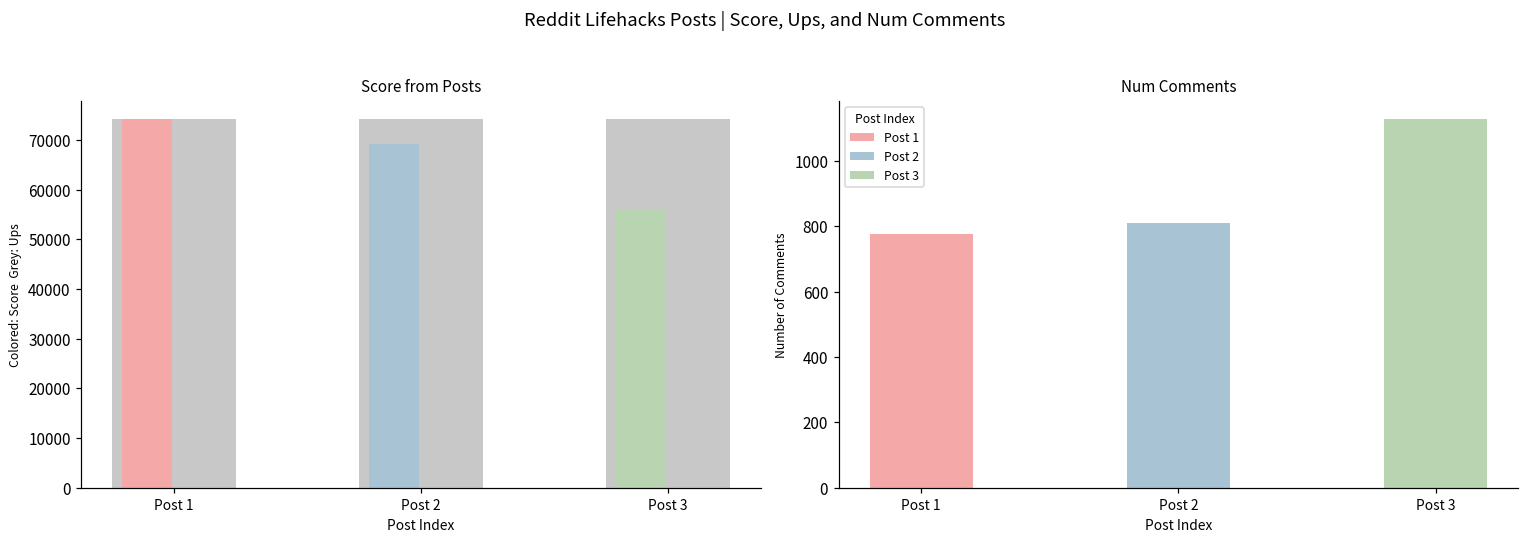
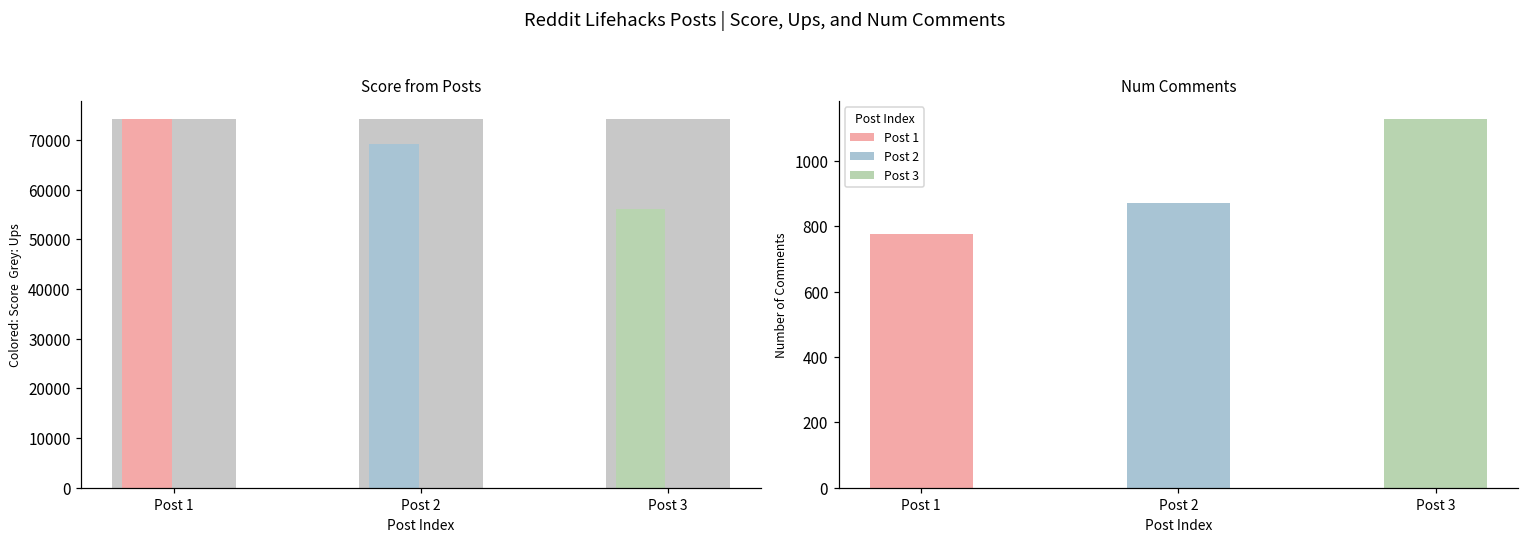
  {
    "Num Comments": {
      "Post 1": 780,
-     "Post 2": 810,
+     "Post 2": 870,
      "Post 3": 1130
    }
  }
